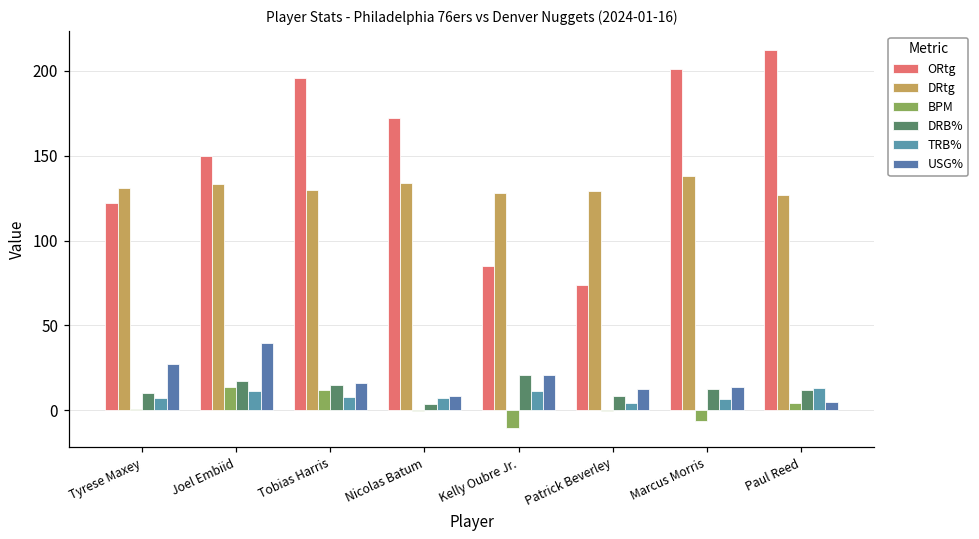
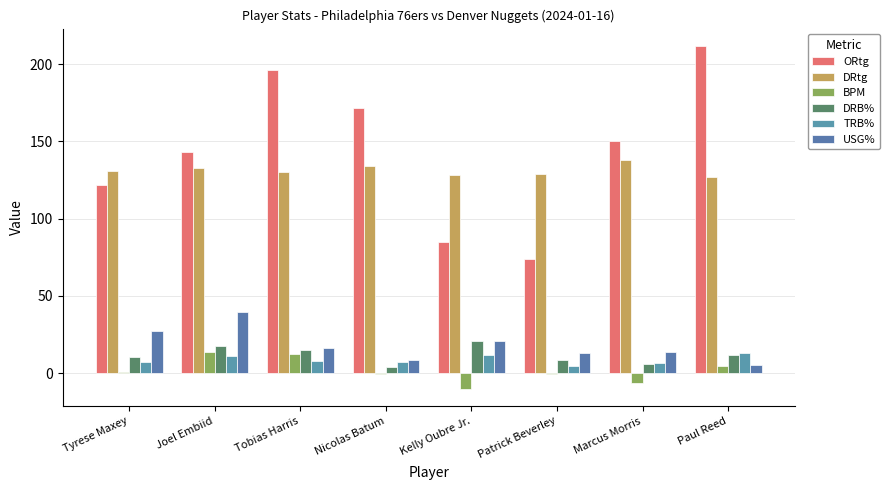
  {
    "ORtg": {
      "Tyrese Maxey": 122,
-     "Joel Embiid": 150,
+     "Joel Embiid": 143,
      "Tobias Harris": 196,
      "Nicolas Batum": 172,
      "Kelly Oubre Jr.": 85,
      "Patrick Beverley": 74,
-     "Marcus Morris": 201,
+     "Marcus Morris": 150,
      "Paul Reed": 212
    },
    "DRB%": {
      "Tyrese Maxey": 10,
      "Joel Embiid": 17,
      "Tobias Harris": 15,
      "Nicolas Batum": 4,
      "Kelly Oubre Jr.": 21,
      "Patrick Beverley": 8,
-     "Marcus Morris": 13,
+     "Marcus Morris": 6,
      "Paul Reed": 12
    }
  }
